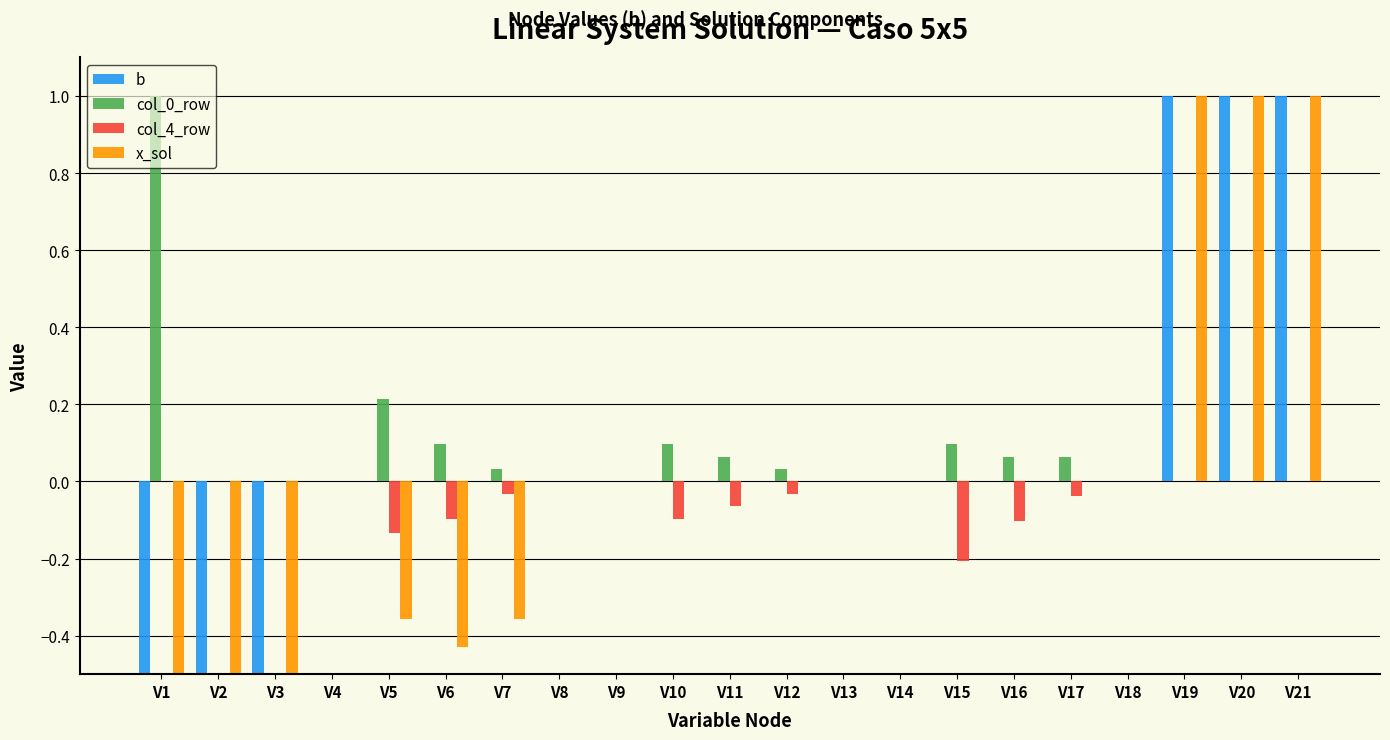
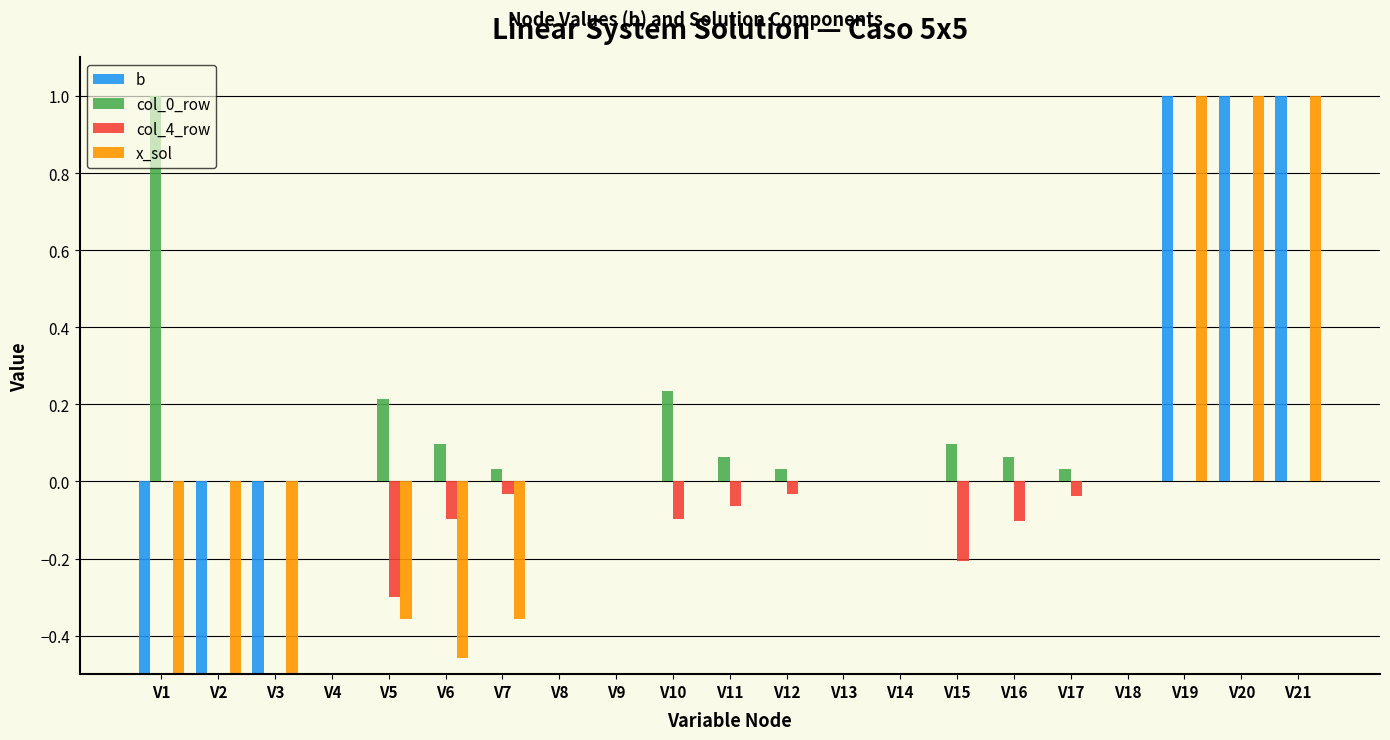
  {
    "b": {
      "V4": 0.00,
      "V5": 0.00,
      "V6": 0.00,
      "V7": 0.00,
      "V8": 0.00,
      "V9": 0.00,
      "V10": 0.00,
      "V11": 0.00,
      "V12": 0.00,
      "V13": 0.00,
      "V14": 0.00,
      "V15": 0.00,
      "V16": 0.00,
      "V17": 0.00,
      "V18": 0.00,
      "V19": 1.00,
      "V20": 1.00,
      "V21": 1.00
    },
    "col_0_row": {
      "V2": 0.00,
      "V3": 0.00,
      "V4": 0.00,
      "V5": 0.21,
      "V6": 0.10,
      "V7": 0.03,
      "V8": 0.00,
      "V9": 0.00,
-     "V10": 0.10,
+     "V10": 0.24,
      "V11": 0.06,
      "V12": 0.03,
      "V13": 0.00,
      "V14": 0.00,
      "V15": 0.10,
      "V16": 0.06,
-     "V17": 0.06,
+     "V17": 0.03,
      "V18": 0.00,
      "V19": 0.00,
      "V20": 0.00,
      "V21": 0.00
    },
    "col_4_row": {
      "V1": 0.00,
      "V2": 0.00,
      "V3": 0.00,
      "V4": 0.00,
-     "V5": -0.13,
+     "V5": -0.30,
      "V6": -0.10,
      "V7": -0.03,
      "V8": 0.00,
      "V9": 0.00,
      "V10": -0.10,
      "V11": -0.06,
      "V12": -0.03,
      "V13": 0.00,
      "V14": 0.00,
      "V15": -0.21,
      "V16": -0.10,
      "V17": -0.04,
      "V18": 0.00,
      "V19": 0.00,
      "V20": 0.00,
      "V21": 0.00
    },
    "x_sol": {
      "V4": 0.00,
      "V5": -0.36,
-     "V6": -0.43,
+     "V6": -0.46,
      "V7": -0.36,
      "V8": 0.00,
      "V9": 0.00,
      "V10": 0.00,
      "V11": 0.00,
      "V12": 0.00,
      "V13": 0.00,
      "V14": 0.00,
      "V15": 0.00,
      "V16": 0.00,
      "V17": 0.00,
      "V18": 0.00,
      "V19": 1.00,
      "V20": 1.00,
      "V21": 1.00
    }
  }
